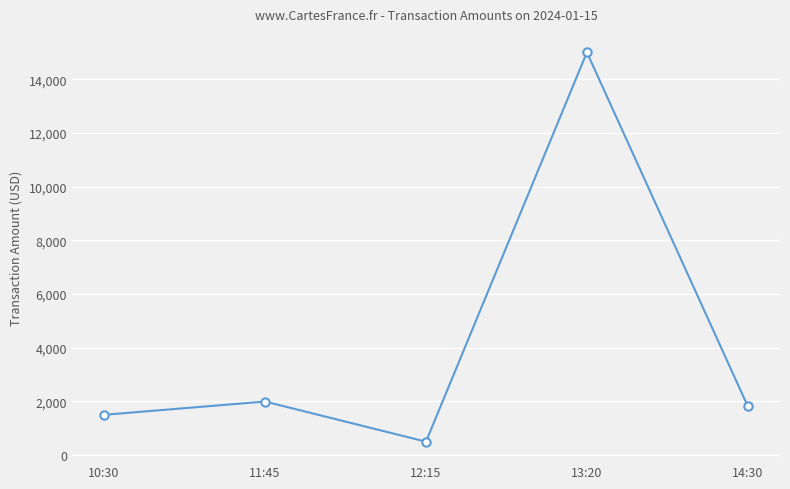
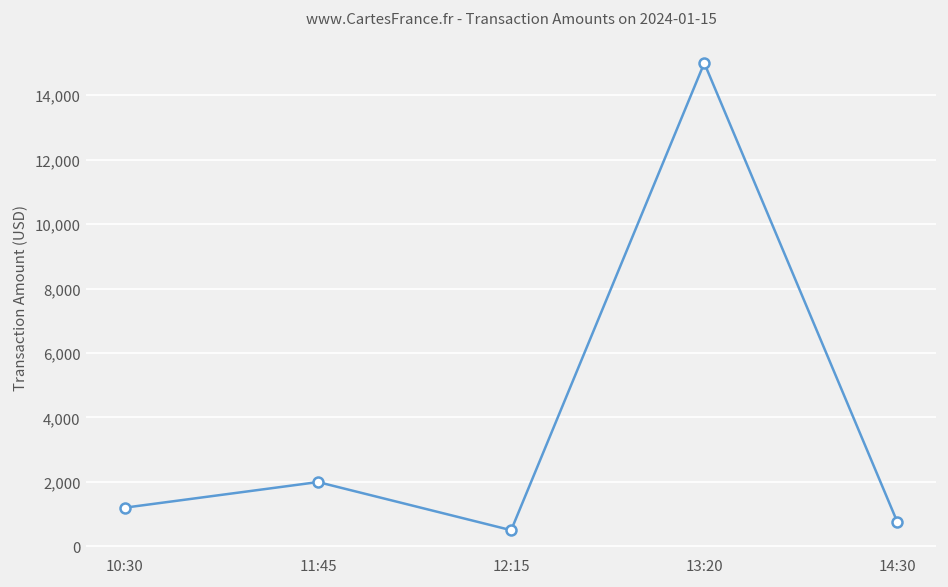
  {
-   "10:30": "1,500",
+   "10:30": "1,200",
    "11:45": "2,000",
    "12:15": "500",
    "13:20": "15,000",
-   "14:30": "1,800"
+   "14:30": "800"
  }
